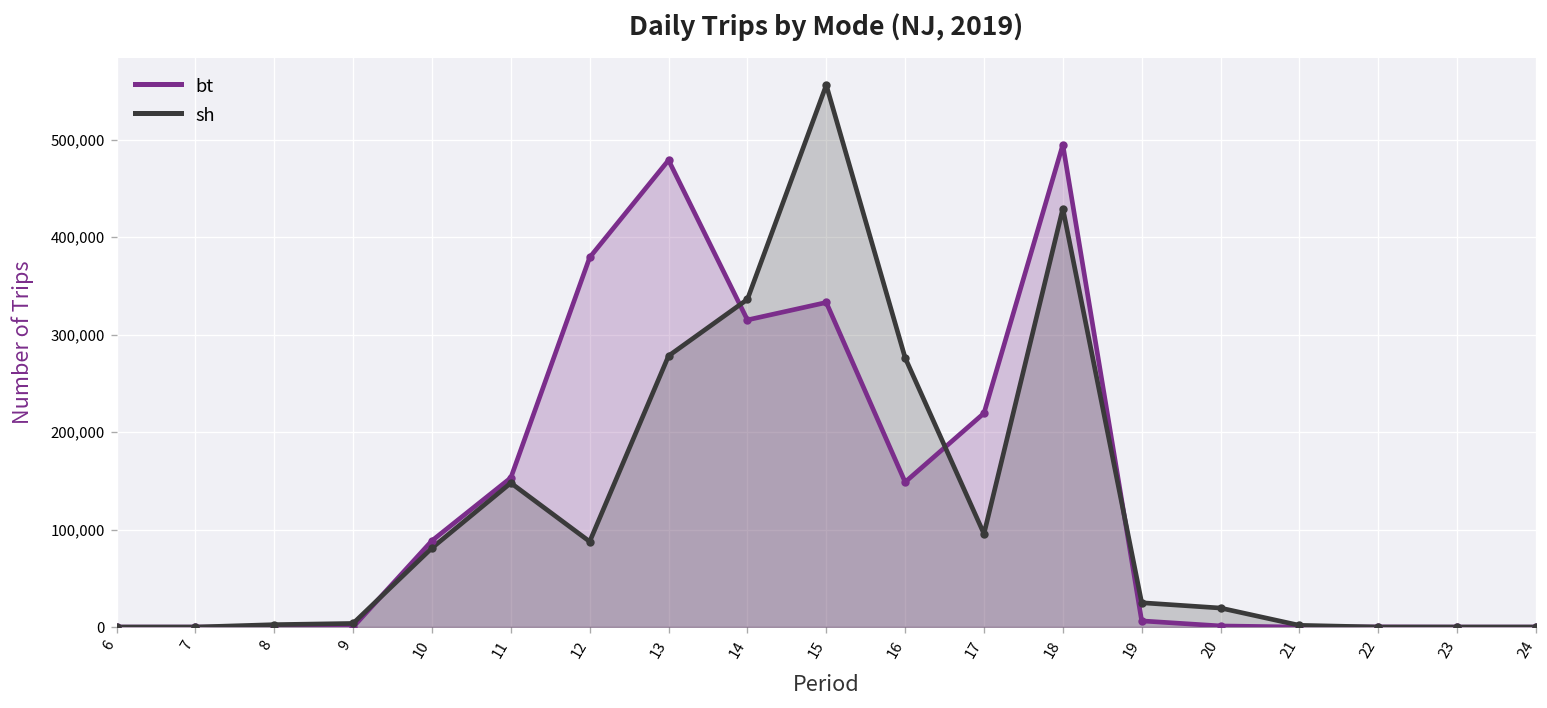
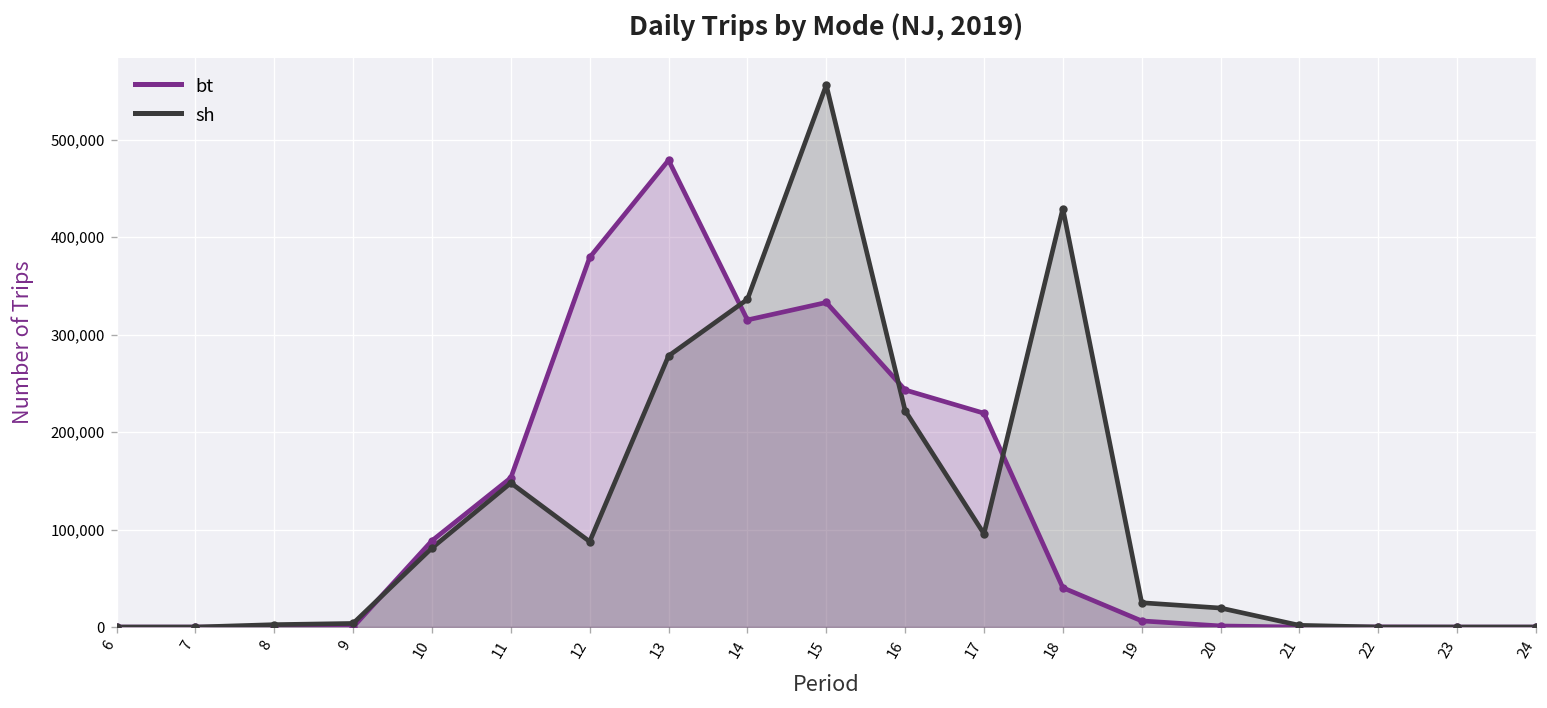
  {
    "bt": {
      "9": "0",
      "10": "90,000",
      "11": "150,000",
      "12": "380,000",
      "13": "480,000",
      "14": "320,000",
      "15": "330,000",
-     "16": "150,000",
+     "16": "240,000",
      "17": "220,000",
-     "18": "490,000",
+     "18": "40,000",
      "19": "10,000",
      "20": "0"
    },
    "sh": {
      "9": "0",
      "10": "80,000",
      "11": "150,000",
      "12": "90,000",
      "13": "280,000",
      "14": "340,000",
      "15": "560,000",
-     "16": "280,000",
+     "16": "220,000",
      "17": "100,000",
      "18": "430,000",
      "19": "20,000",
      "20": "20,000"
    }
  }
